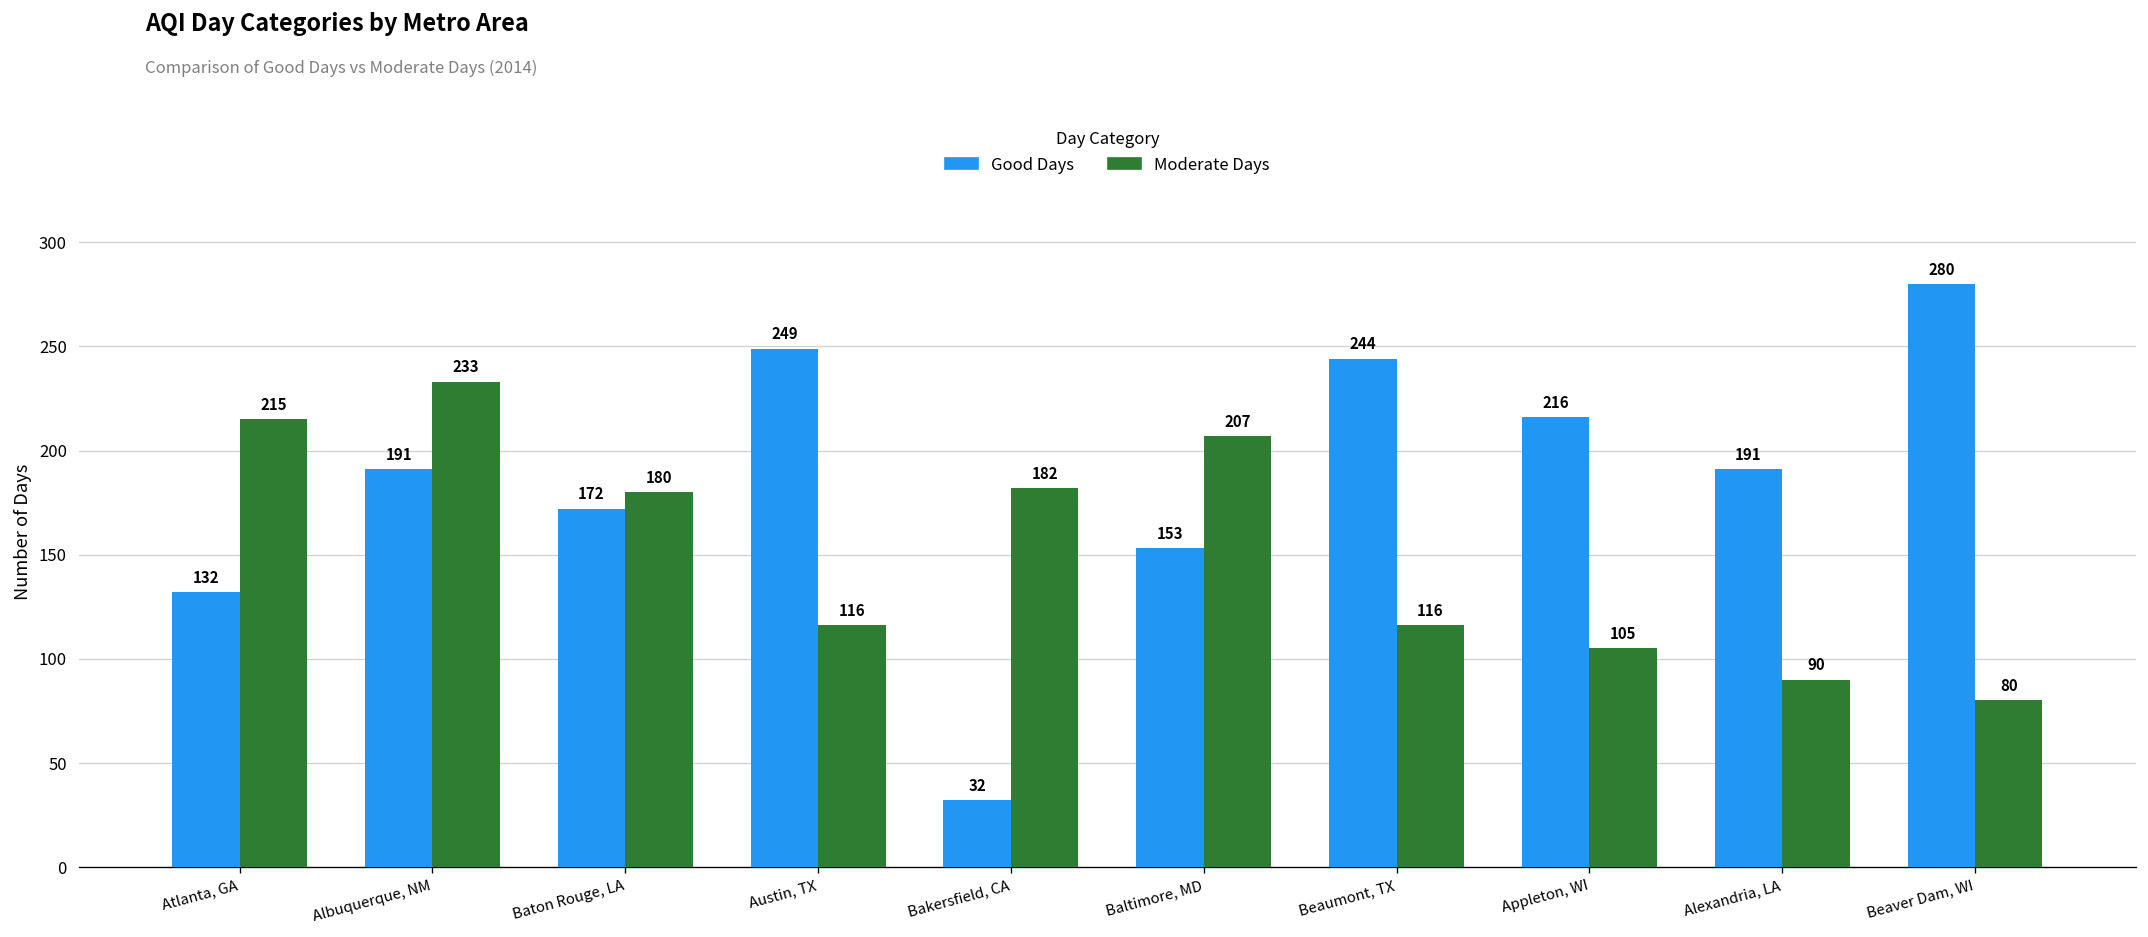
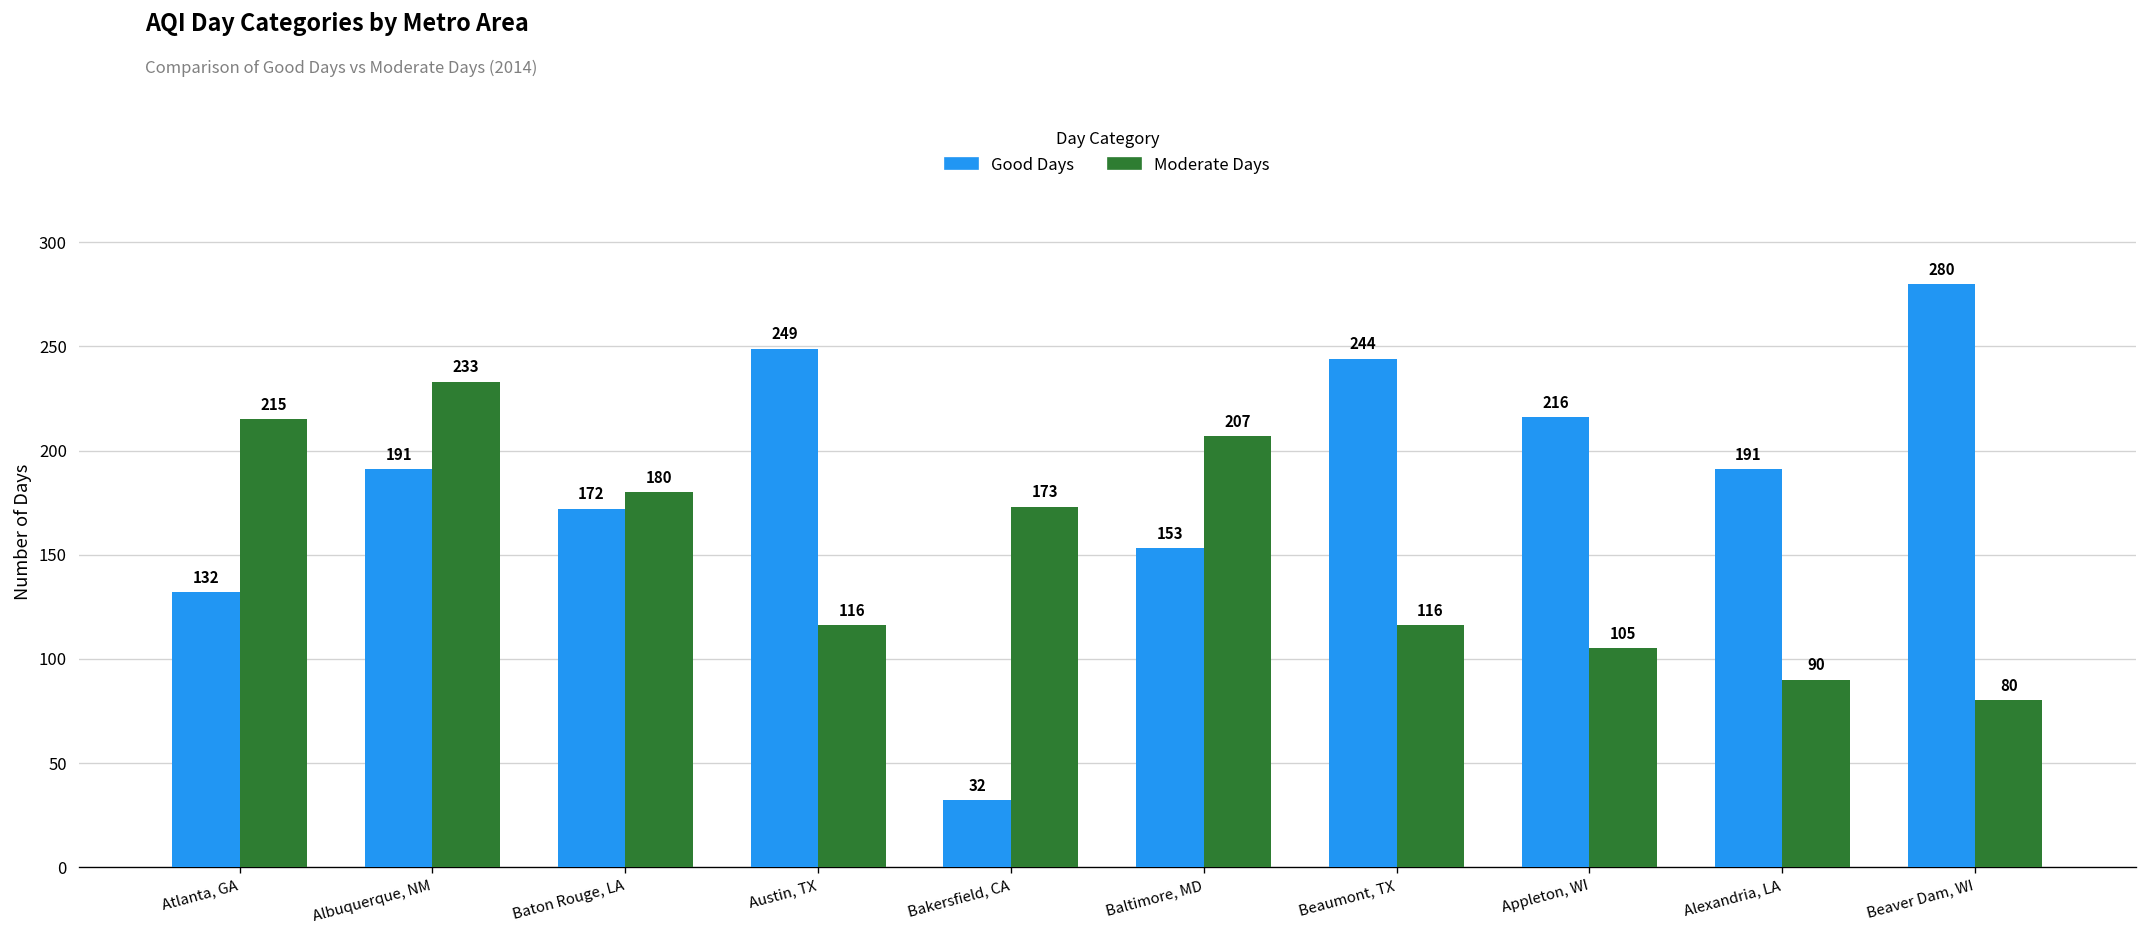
  {
    "Good Days": {
      "Atlanta, GA": 132,
      "Albuquerque, NM": 191,
      "Baton Rouge, LA": 172,
      "Austin, TX": 249,
      "Bakersfield, CA": 32,
      "Baltimore, MD": 153,
      "Beaumont, TX": 244,
      "Appleton, WI": 216,
      "Alexandria, LA": 191,
      "Beaver Dam, WI": 280
    },
    "Moderate Days": {
      "Atlanta, GA": 215,
      "Albuquerque, NM": 233,
      "Baton Rouge, LA": 180,
      "Austin, TX": 116,
-     "Bakersfield, CA": 182,
+     "Bakersfield, CA": 173,
      "Baltimore, MD": 207,
      "Beaumont, TX": 116,
      "Appleton, WI": 105,
      "Alexandria, LA": 90,
      "Beaver Dam, WI": 80
    }
  }
